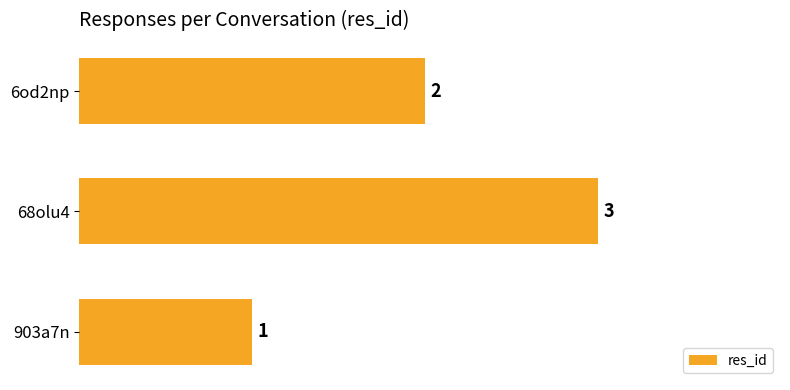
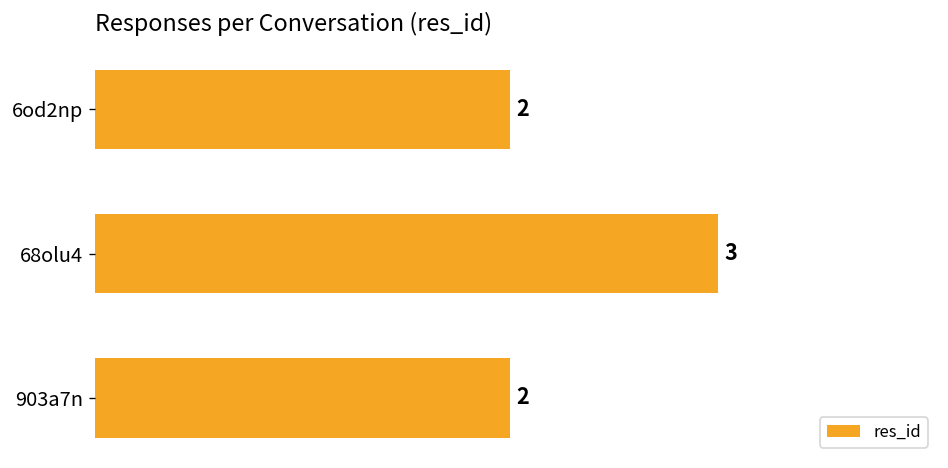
  {
    "6od2np": 2,
    "68olu4": 3,
-   "903a7n": 1
+   "903a7n": 2
  }
